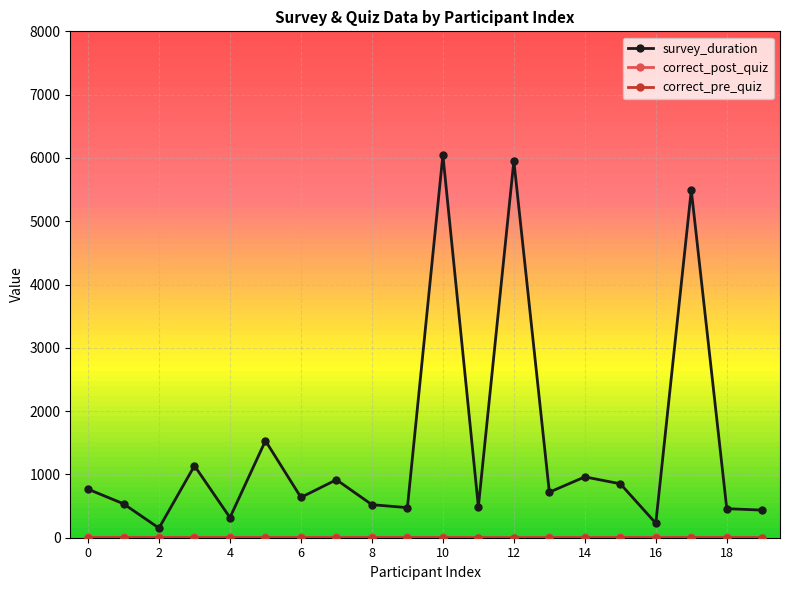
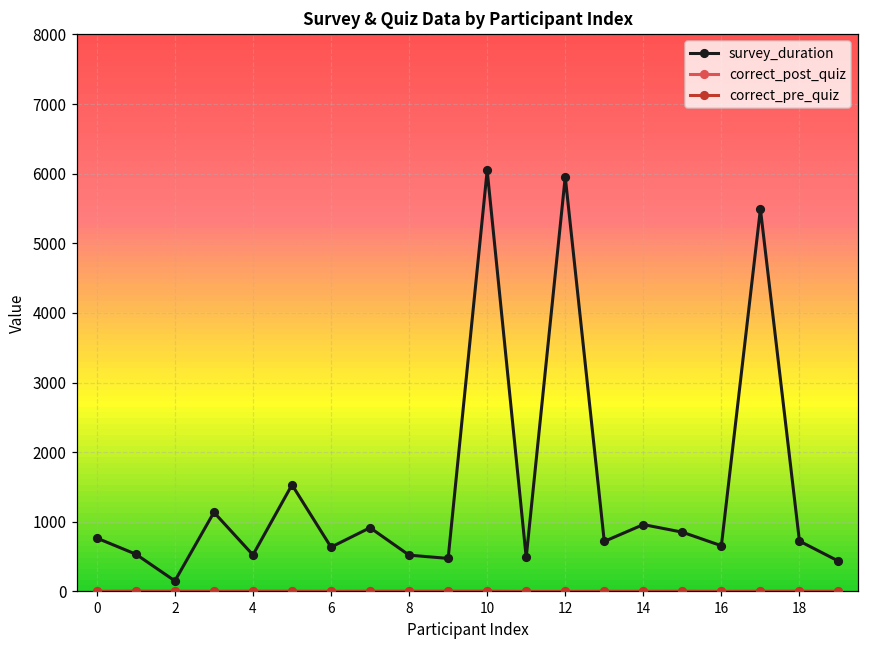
  {
    "survey_duration": {
      "0": 800,
      "2": 200,
-     "4": 300,
+     "4": 500,
      "6": 600,
      "8": 500,
      "10": 6000,
      "12": 6000,
      "14": 1000,
-     "16": 200,
-     "18": 500
+     "16": 700,
+     "18": 700
    }
  }
